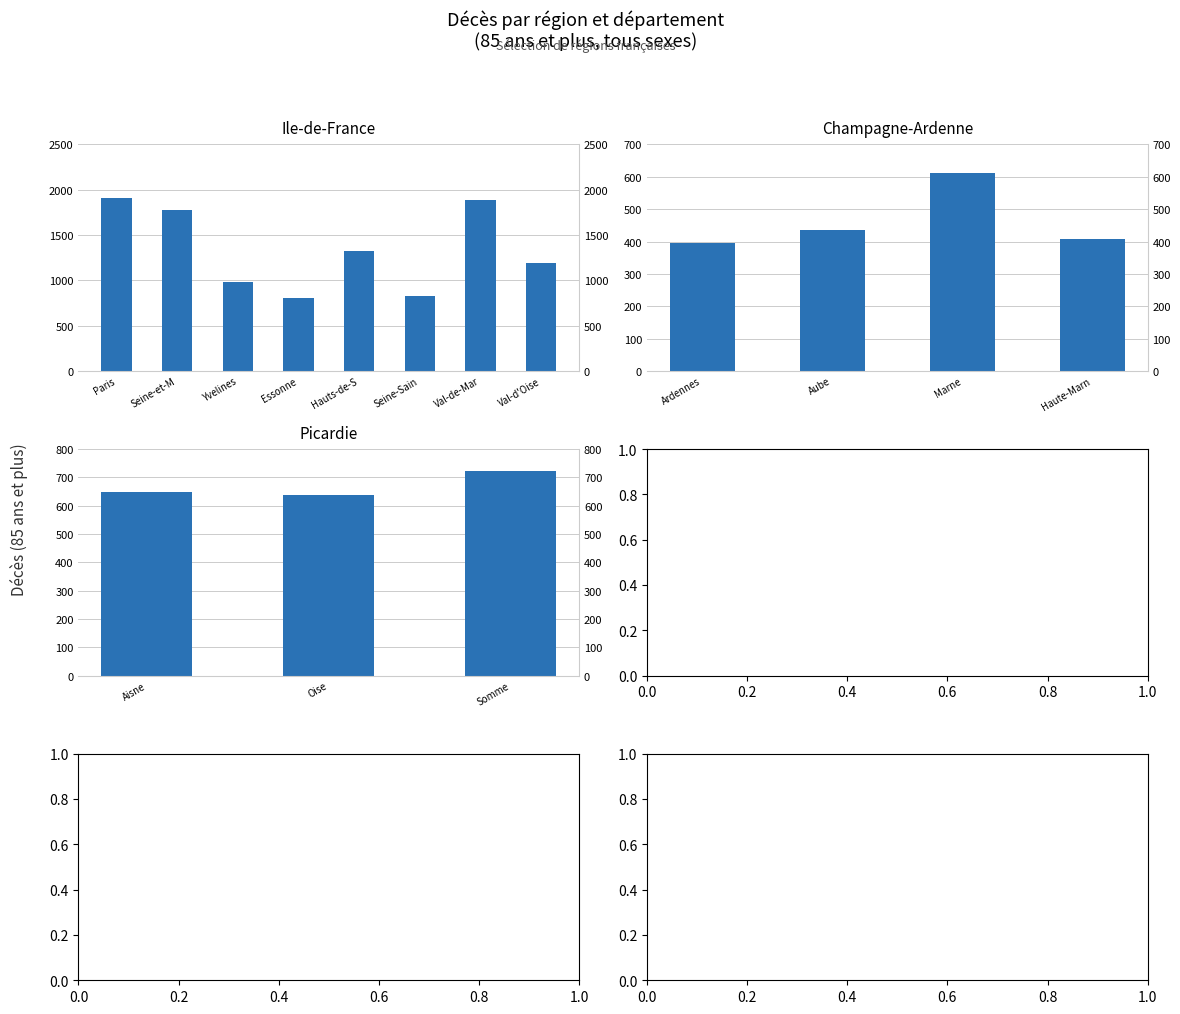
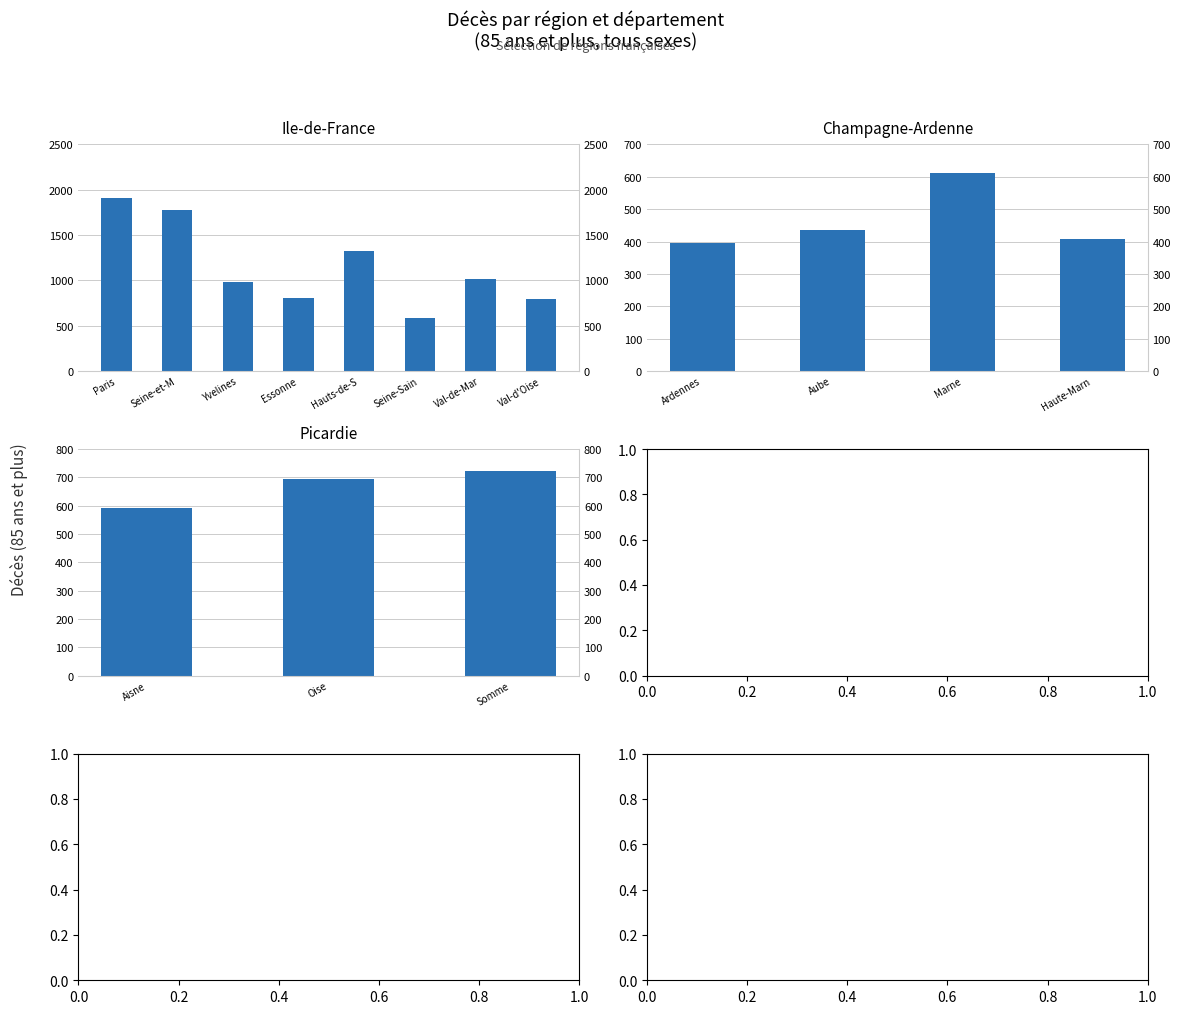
  {
    "Ile-de-France": {
      "Paris": 1900,
      "Seine-et-M": 1800,
      "Yvelines": 1000,
      "Essonne": 800,
      "Hauts-de-S": 1300,
-     "Seine-Sain": 800,
-     "Val-de-Mar": 1900,
-     "Val-d'Oise": 1200
+     "Seine-Sain": 600,
+     "Val-de-Mar": 1000,
+     "Val-d'Oise": 800
    },
    "Champagne-Ardenne": {
      "Ardennes": 400,
      "Aube": 440,
      "Marne": 610,
      "Haute-Marn": 410
    },
    "Picardie": {
-     "Aisne": 650,
-     "Oise": 640,
+     "Aisne": 590,
+     "Oise": 690,
      "Somme": 720
    }
  }
